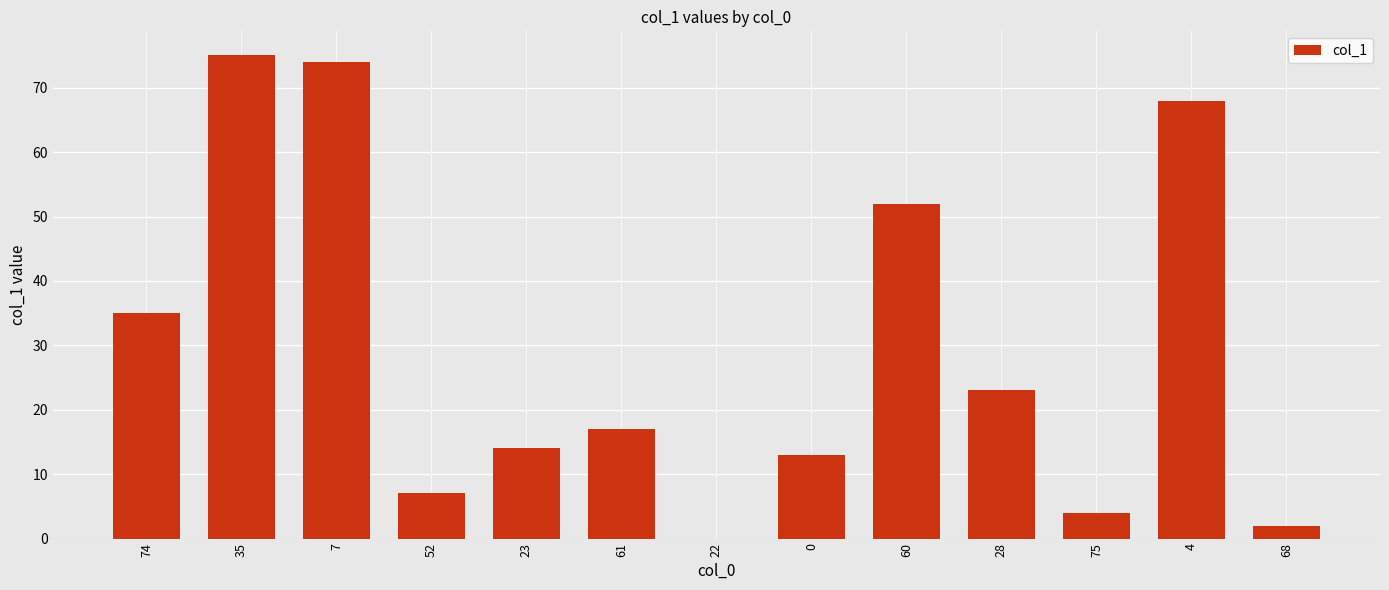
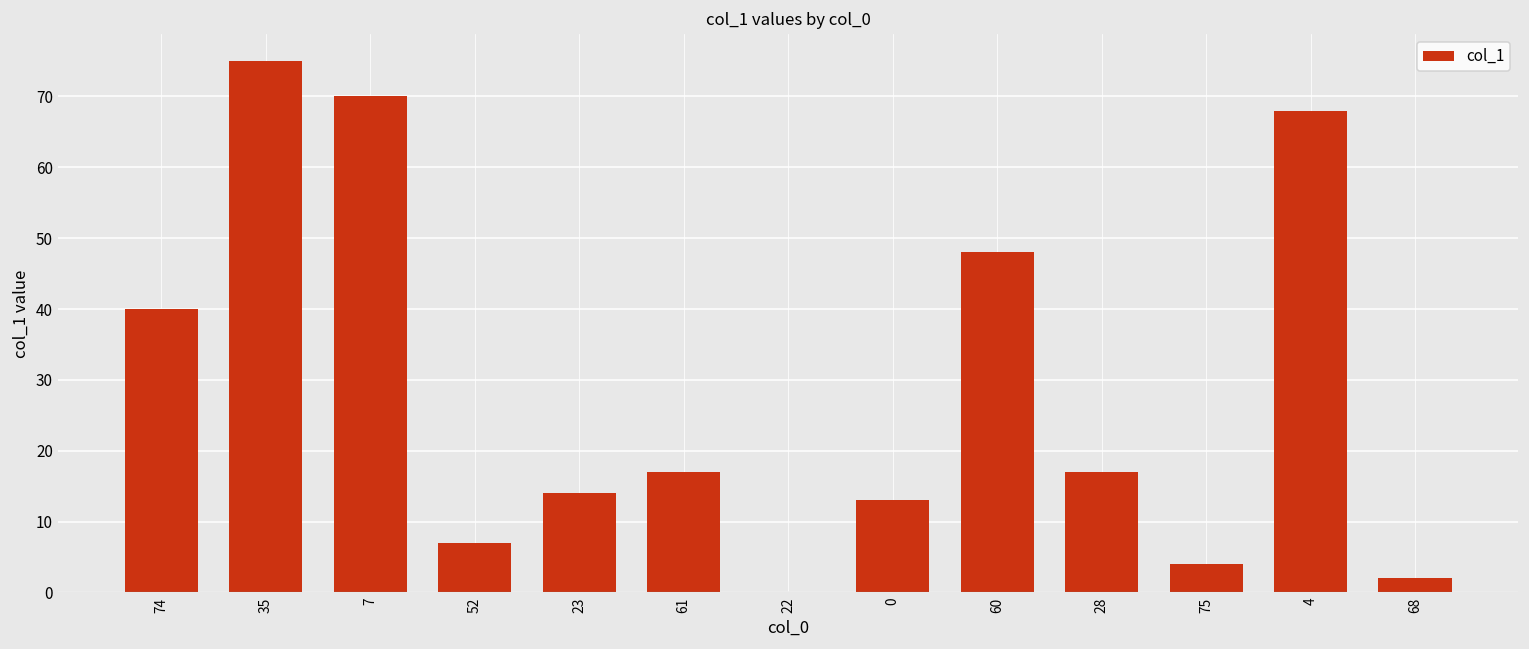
  {
-   "74": 35,
+   "74": 40,
    "35": 75,
-   "7": 74,
+   "7": 70,
    "52": 7,
    "23": 14,
    "61": 17,
    "22": 0,
    "0": 13,
-   "60": 52,
-   "28": 23,
+   "60": 48,
+   "28": 17,
    "75": 4,
    "4": 68,
    "68": 2
  }
